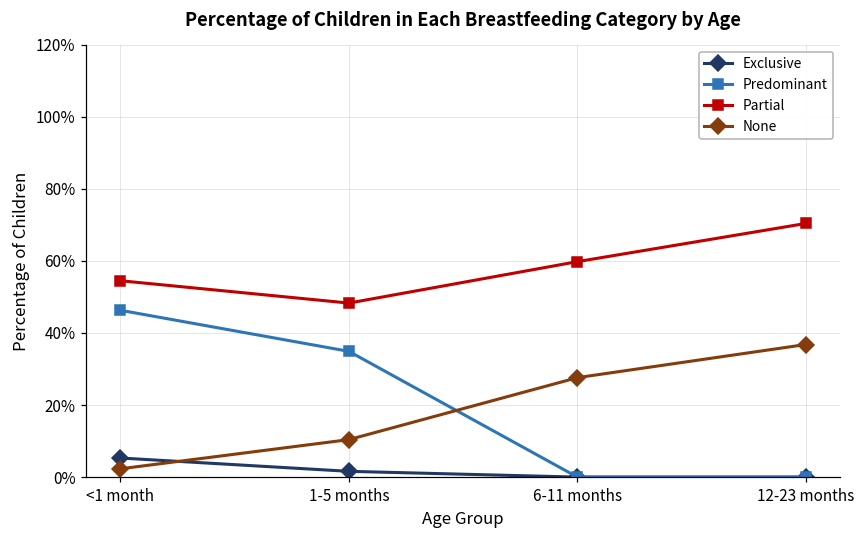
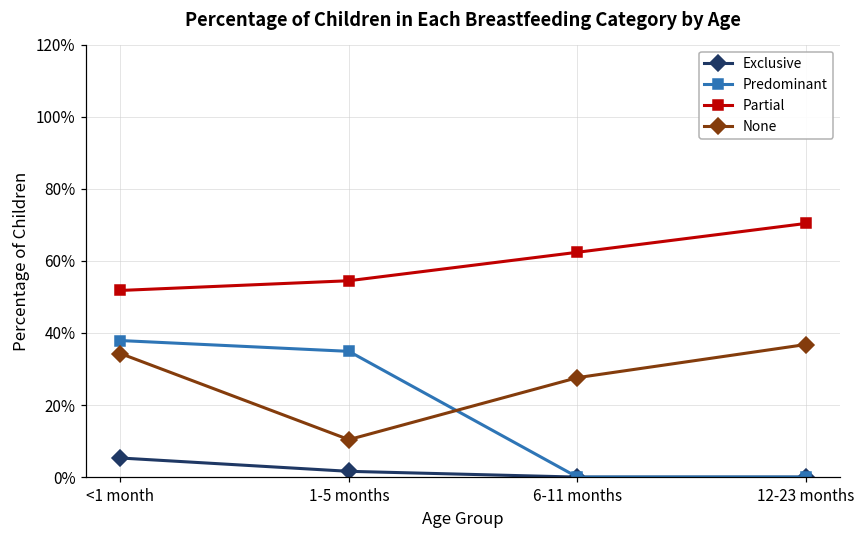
  {
    "Exclusive": {
      "<1 month": "5%",
      "1-5 months": "2%"
    },
    "Predominant": {
-     "<1 month": "46%",
+     "<1 month": "38%",
      "1-5 months": "35%"
    },
    "Partial": {
-     "<1 month": "55%",
-     "1-5 months": "48%",
-     "6-11 months": "60%",
+     "<1 month": "52%",
+     "1-5 months": "55%",
+     "6-11 months": "62%",
      "12-23 months": "70%"
    },
    "None": {
-     "<1 month": "2%",
+     "<1 month": "34%",
      "1-5 months": "10%",
      "6-11 months": "28%",
      "12-23 months": "37%"
    }
  }
